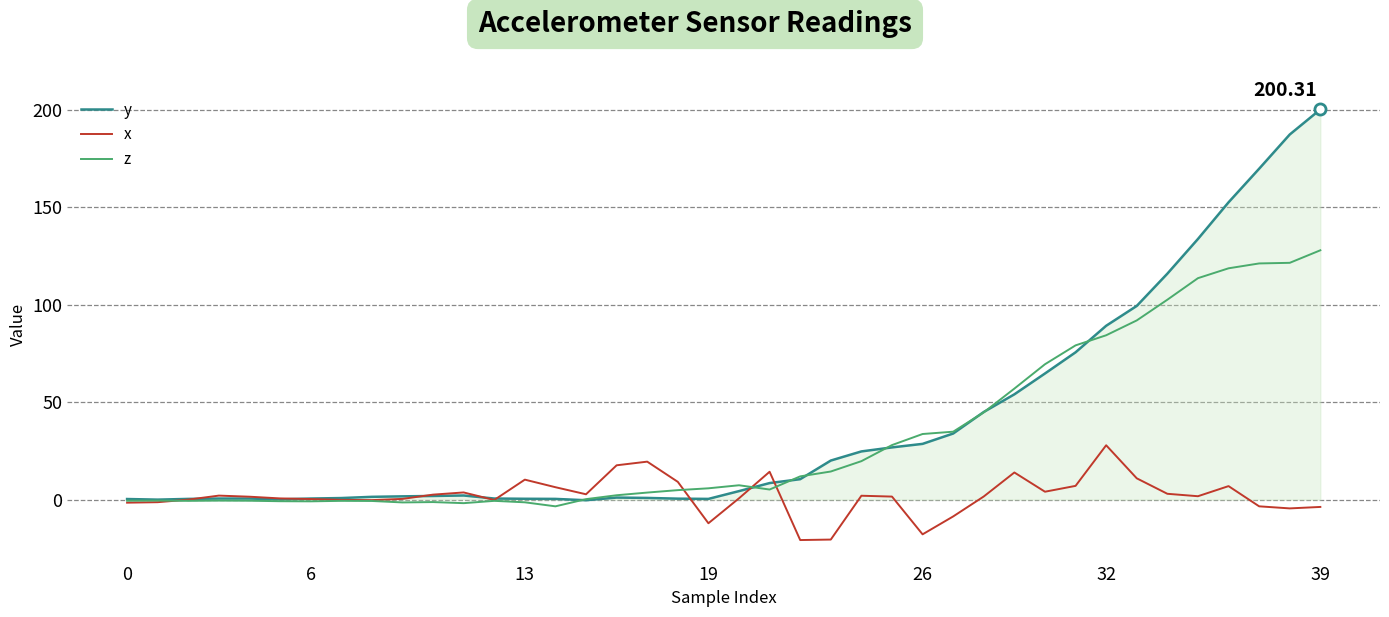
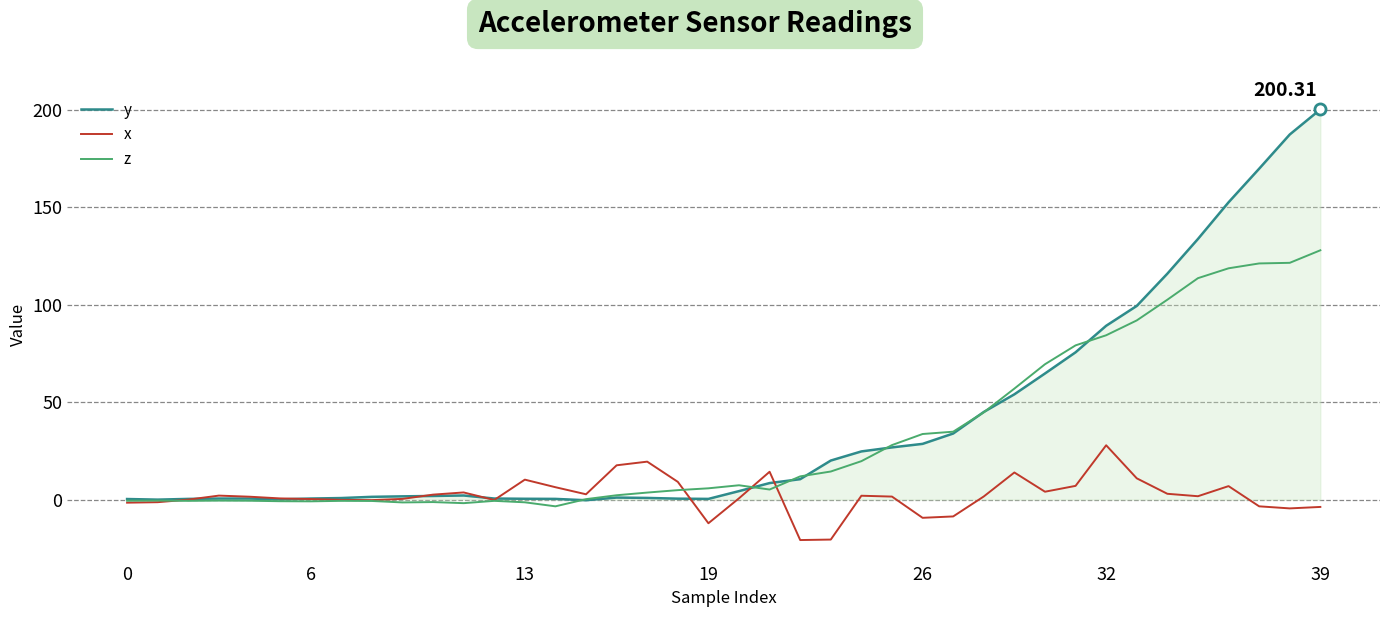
  {
    "x": {
      "13": 10,
      "19": -12,
-     "26": -18,
+     "26": -9,
      "32": 28,
      "39": -4
    }
  }
